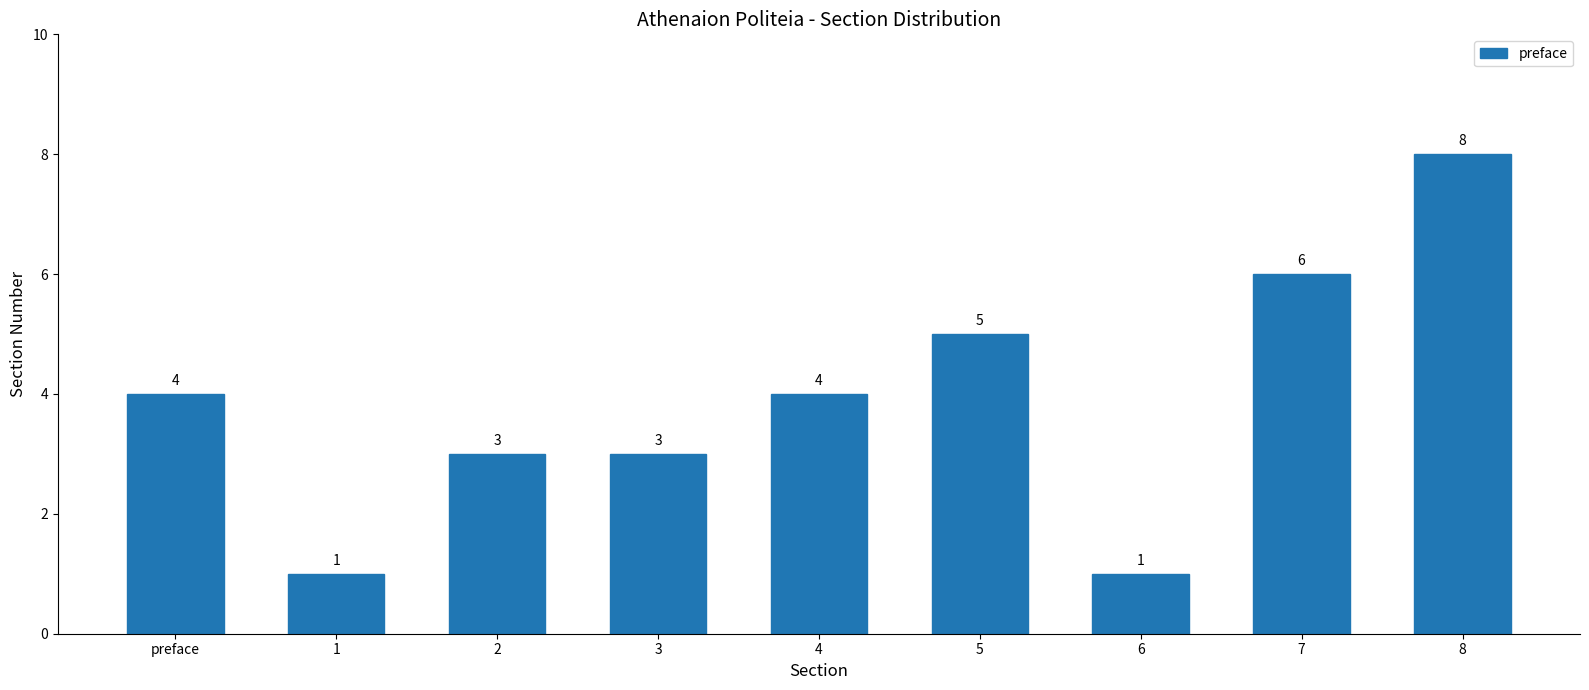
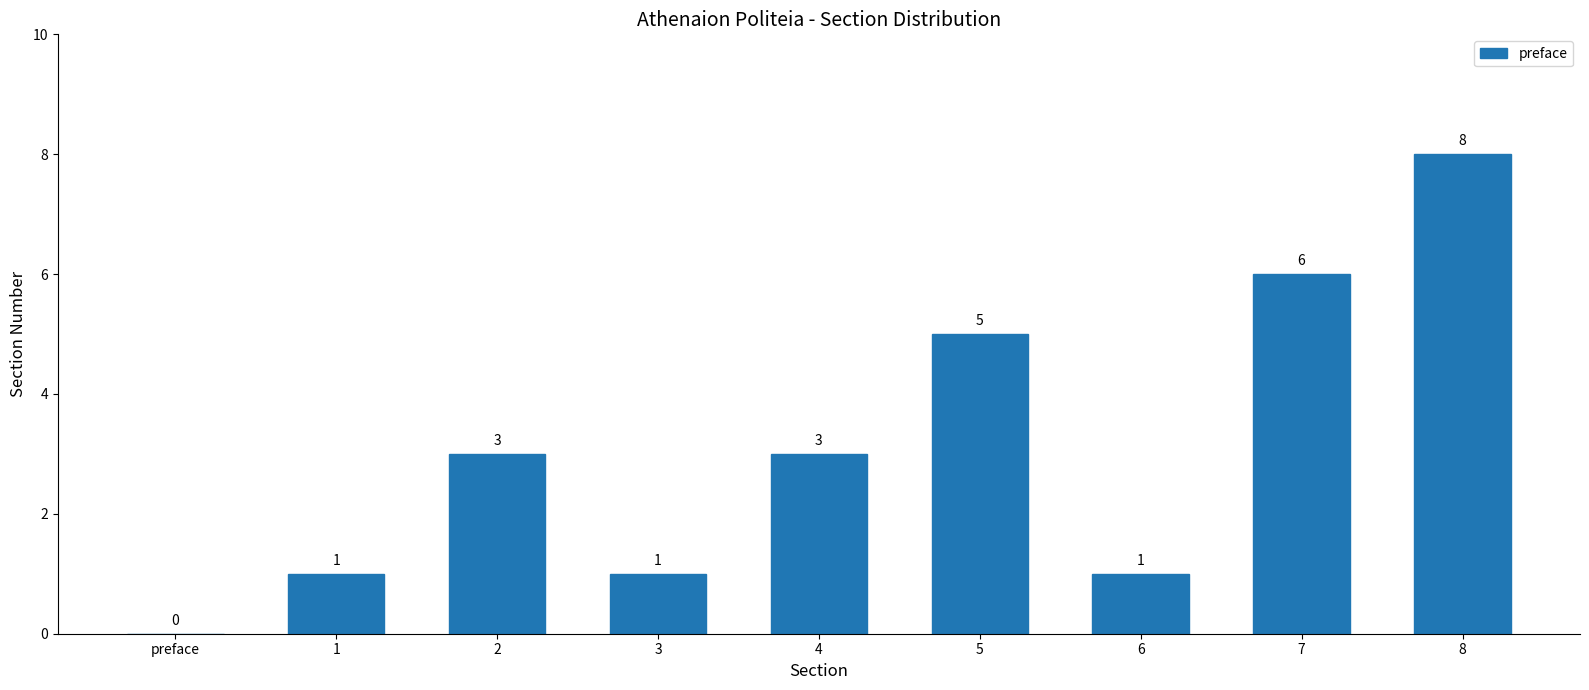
  {
-   "preface": 4,
+   "preface": 0,
    "1": 1,
    "2": 3,
-   "3": 3,
-   "4": 4,
+   "3": 1,
+   "4": 3,
    "5": 5,
    "6": 1,
    "7": 6,
    "8": 8
  }
